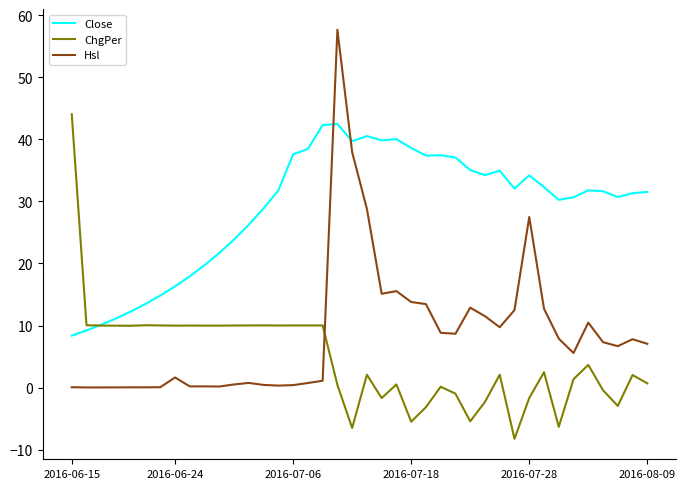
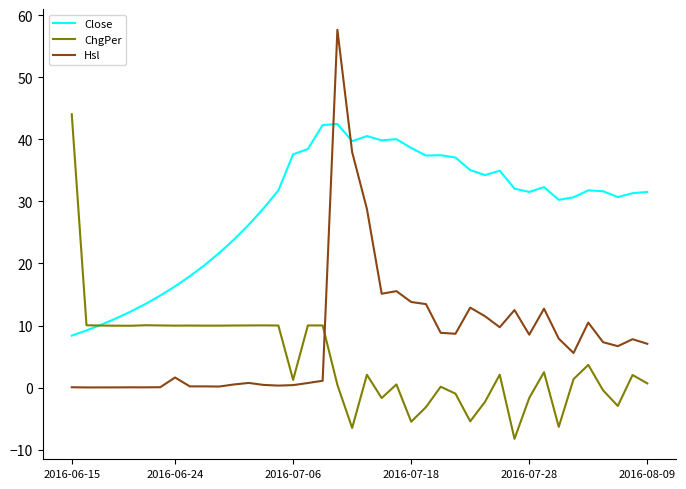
  {
    "Close": {
      "2016-06-15": 8,
      "2016-06-24": 16,
      "2016-07-06": 38,
      "2016-07-18": 39,
-     "2016-07-28": 34,
+     "2016-07-28": 32,
      "2016-08-09": 32
    },
    "ChgPer": {
      "2016-06-15": 44,
      "2016-06-24": 10,
-     "2016-07-06": 10,
+     "2016-07-06": 1,
      "2016-07-18": -6,
      "2016-07-28": -2,
      "2016-08-09": 1
    },
    "Hsl": {
      "2016-06-15": 0,
      "2016-06-24": 2,
      "2016-07-06": 0,
      "2016-07-18": 14,
-     "2016-07-28": 27,
+     "2016-07-28": 9,
      "2016-08-09": 7
    }
  }
